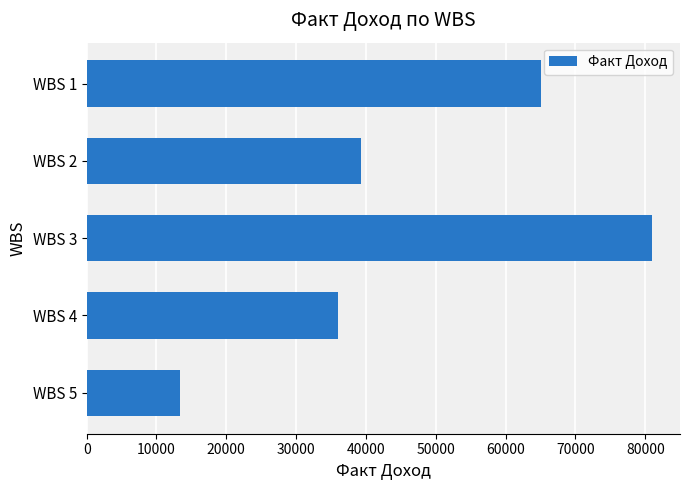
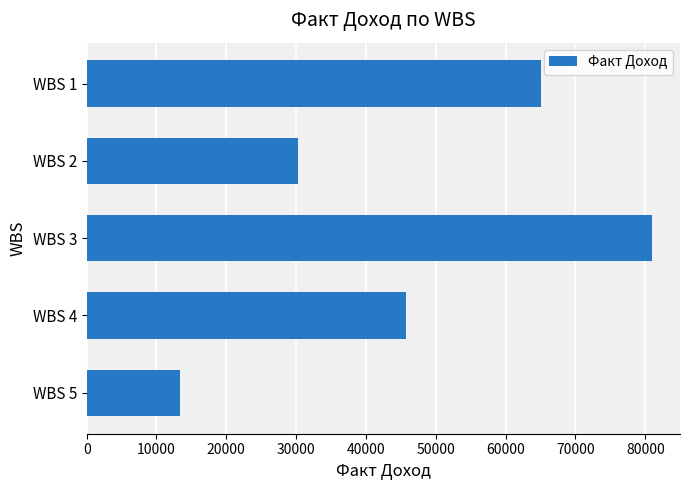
  {
    "WBS 1": 65000,
-   "WBS 2": 39000,
+   "WBS 2": 30000,
    "WBS 3": 81000,
-   "WBS 4": 36000,
+   "WBS 4": 46000,
    "WBS 5": 13000
  }
